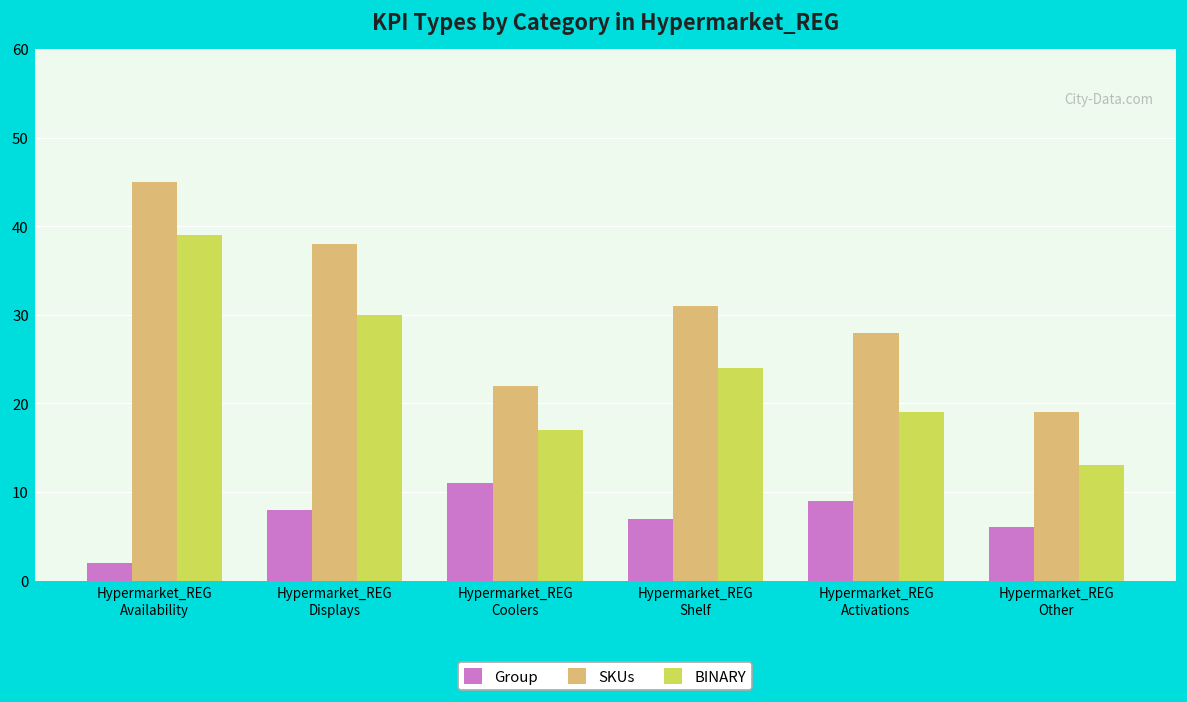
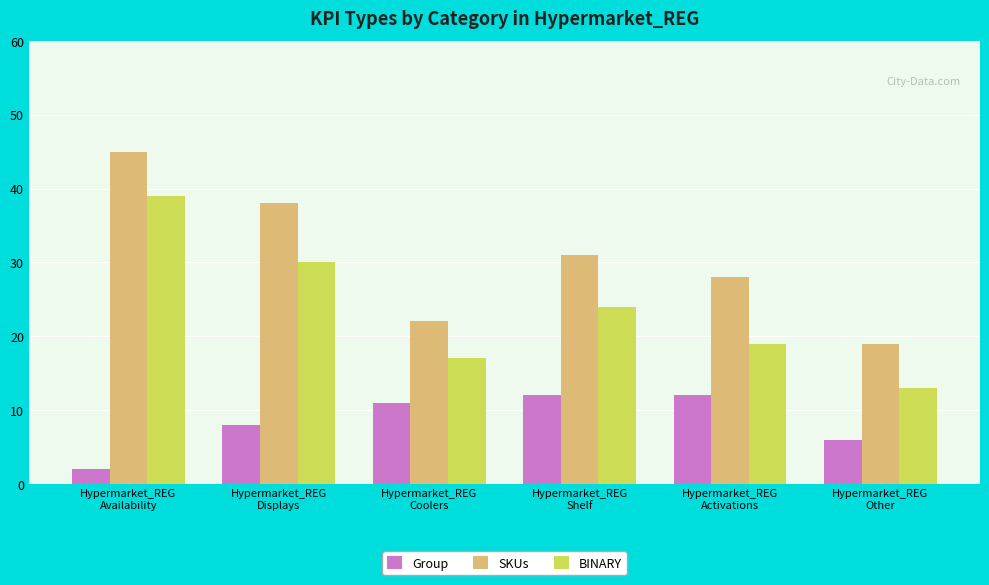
  {
    "Group": {
      "Hypermarket_REG Availability": 2,
      "Hypermarket_REG Displays": 8,
      "Hypermarket_REG Coolers": 11,
-     "Hypermarket_REG Shelf": 7,
-     "Hypermarket_REG Activations": 9,
+     "Hypermarket_REG Shelf": 12,
+     "Hypermarket_REG Activations": 12,
      "Hypermarket_REG Other": 6
    }
  }
